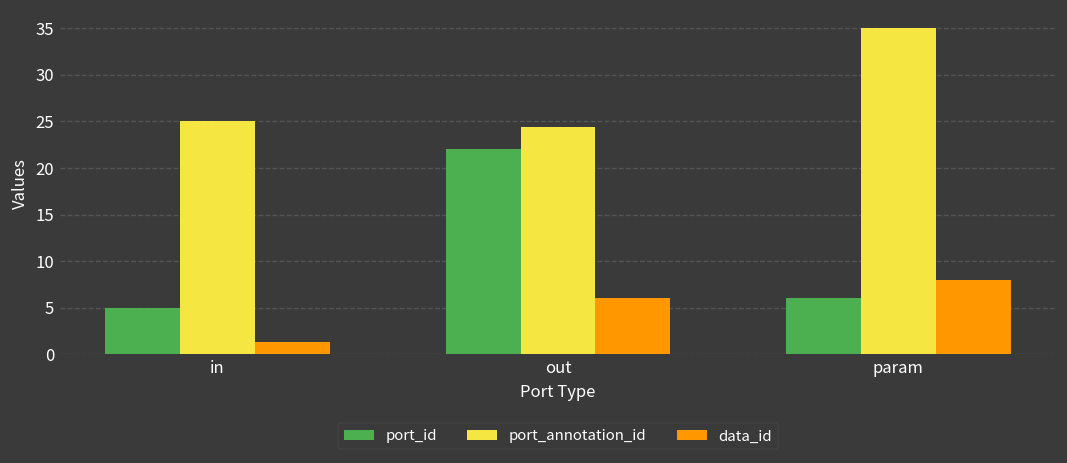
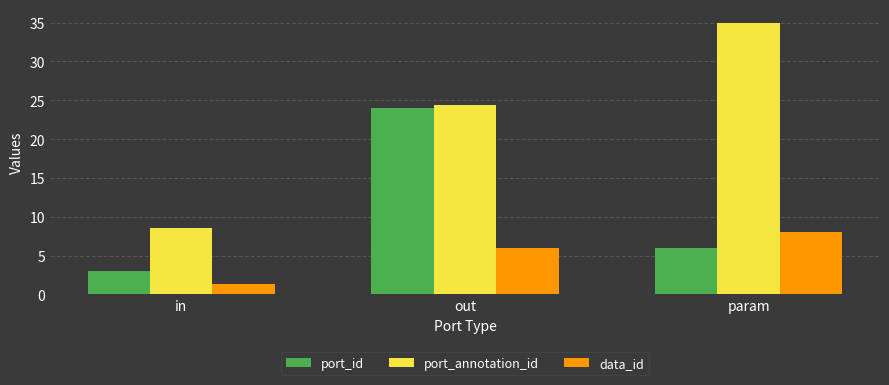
  {
    "port_id": {
-     "in": 5,
-     "out": 22,
+     "in": 3,
+     "out": 24,
      "param": 6
    },
    "port_annotation_id": {
-     "in": 25,
+     "in": 9,
      "out": 24,
      "param": 35
    },
    "data_id": {
      "in": 1,
      "out": 6,
      "param": 8
    }
  }
